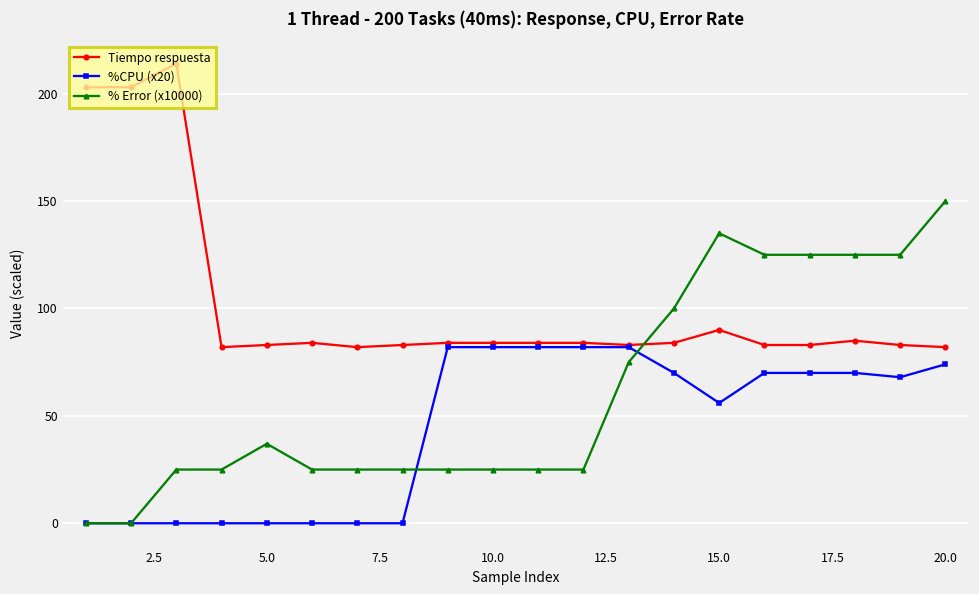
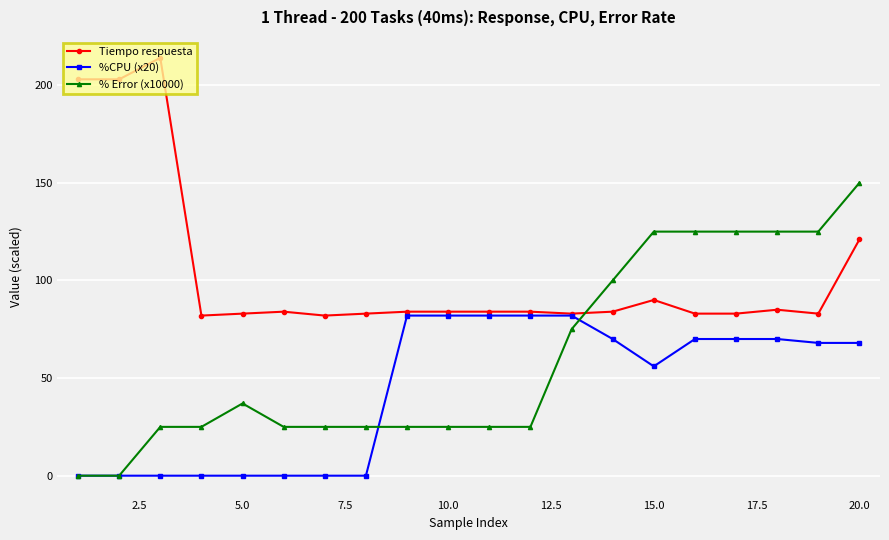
  {
    "Tiempo respuesta": {
      "5.0": 83,
      "10.0": 84,
      "15.0": 90,
-     "20.0": 82
+     "20.0": 121
    },
    "%CPU (x20)": {
      "5.0": 0,
      "10.0": 82,
      "15.0": 56,
-     "20.0": 74
+     "20.0": 68
    },
    "% Error (x10000)": {
      "5.0": 37,
      "10.0": 25,
-     "15.0": 135,
+     "15.0": 125,
      "20.0": 150
    }
  }
